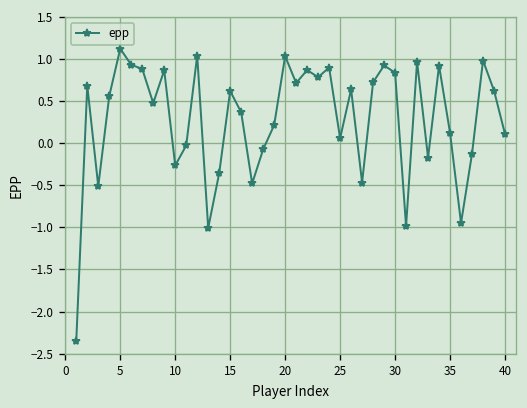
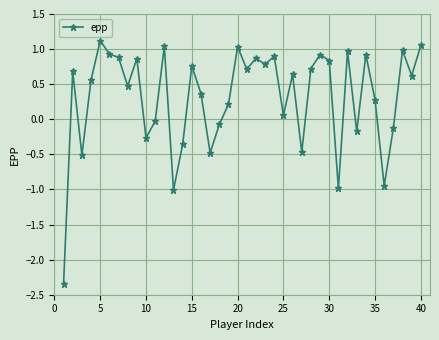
  {
    "5": 1.1,
    "10": -0.3,
-   "15": 0.6,
+   "15": 0.8,
    "20": 1.0,
    "25": 0.1,
    "30": 0.8,
-   "35": 0.1,
-   "40": 0.1
+   "35": 0.3,
+   "40": 1.1
  }
